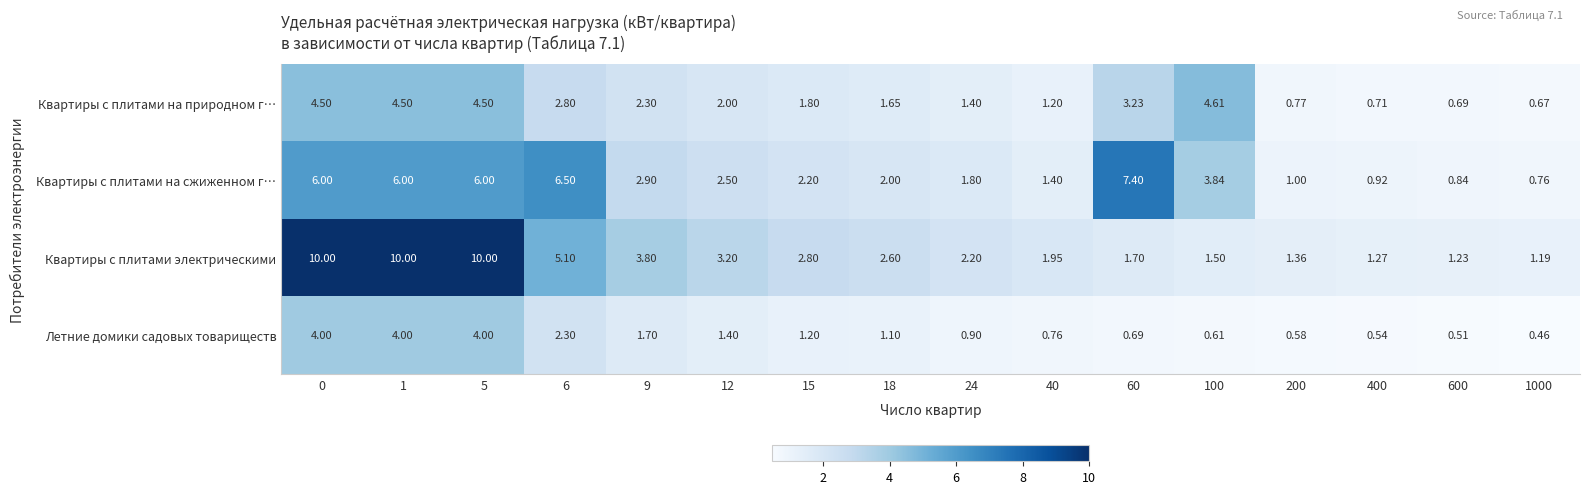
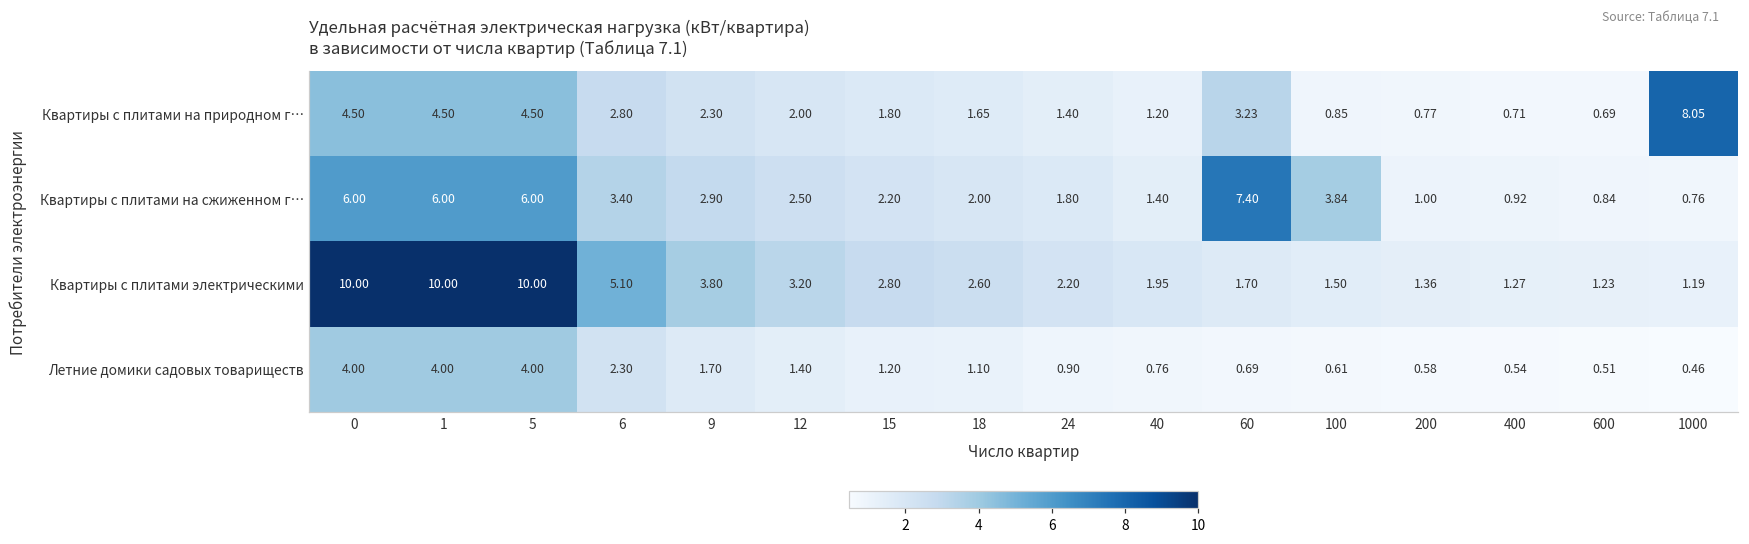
  {
    "Квартиры с плитами на природном г…": {
      "0": 4.50,
      "1": 4.50,
      "5": 4.50,
      "6": 2.80,
      "9": 2.30,
      "12": 2.00,
      "15": 1.80,
      "18": 1.65,
      "24": 1.40,
      "40": 1.20,
      "60": 3.23,
-     "100": 4.61,
+     "100": 0.85,
      "200": 0.77,
      "400": 0.71,
      "600": 0.69,
-     "1000": 0.67
+     "1000": 8.05
    },
    "Квартиры с плитами на сжиженном г…": {
      "0": 6.00,
      "1": 6.00,
      "5": 6.00,
-     "6": 6.50,
+     "6": 3.40,
      "9": 2.90,
      "12": 2.50,
      "15": 2.20,
      "18": 2.00,
      "24": 1.80,
      "40": 1.40,
      "60": 7.40,
      "100": 3.84,
      "200": 1.00,
      "400": 0.92,
      "600": 0.84,
      "1000": 0.76
    },
    "Квартиры с плитами электрическими": {
      "0": 10.00,
      "1": 10.00,
      "5": 10.00,
      "6": 5.10,
      "9": 3.80,
      "12": 3.20,
      "15": 2.80,
      "18": 2.60,
      "24": 2.20,
      "40": 1.95,
      "60": 1.70,
      "100": 1.50,
      "200": 1.36,
      "400": 1.27,
      "600": 1.23,
      "1000": 1.19
    },
    "Летние домики садовых товариществ": {
      "0": 4.00,
      "1": 4.00,
      "5": 4.00,
      "6": 2.30,
      "9": 1.70,
      "12": 1.40,
      "15": 1.20,
      "18": 1.10,
      "24": 0.90,
      "40": 0.76,
      "60": 0.69,
      "100": 0.61,
      "200": 0.58,
      "400": 0.54,
      "600": 0.51,
      "1000": 0.46
    }
  }
